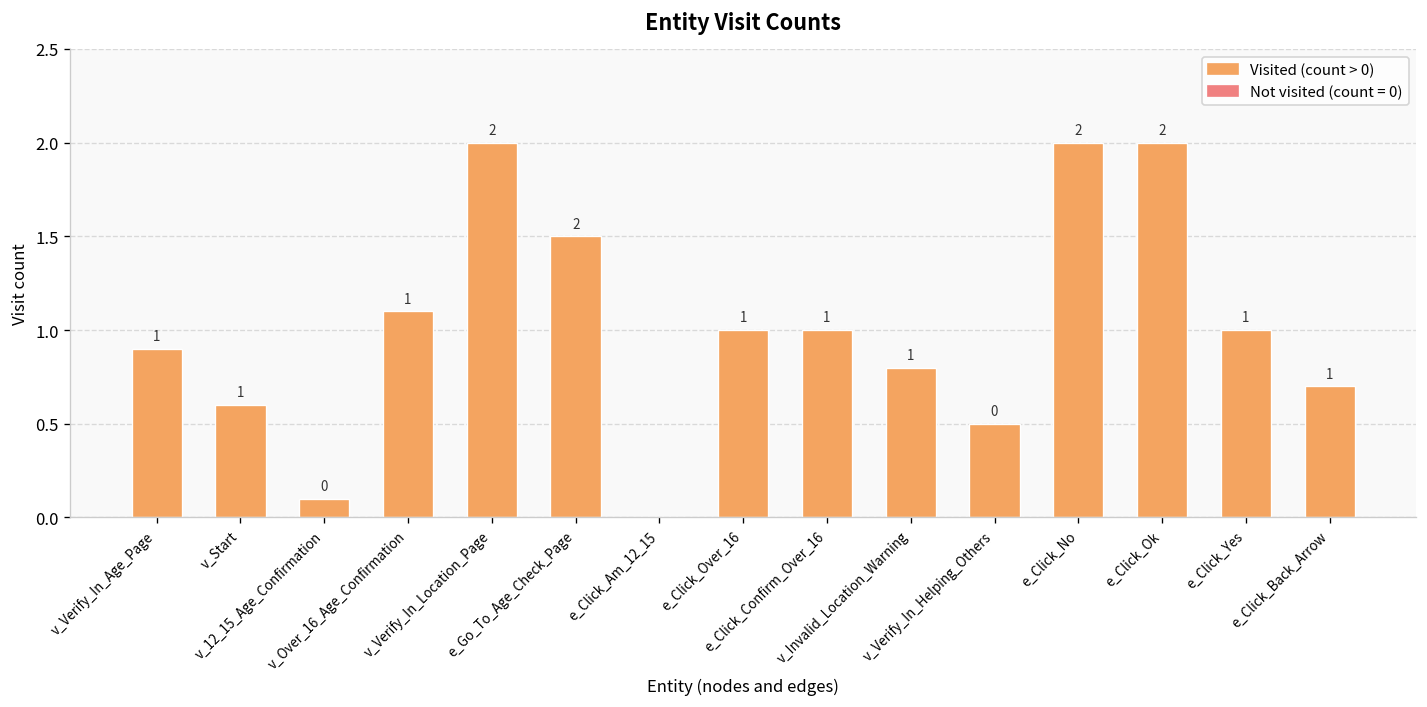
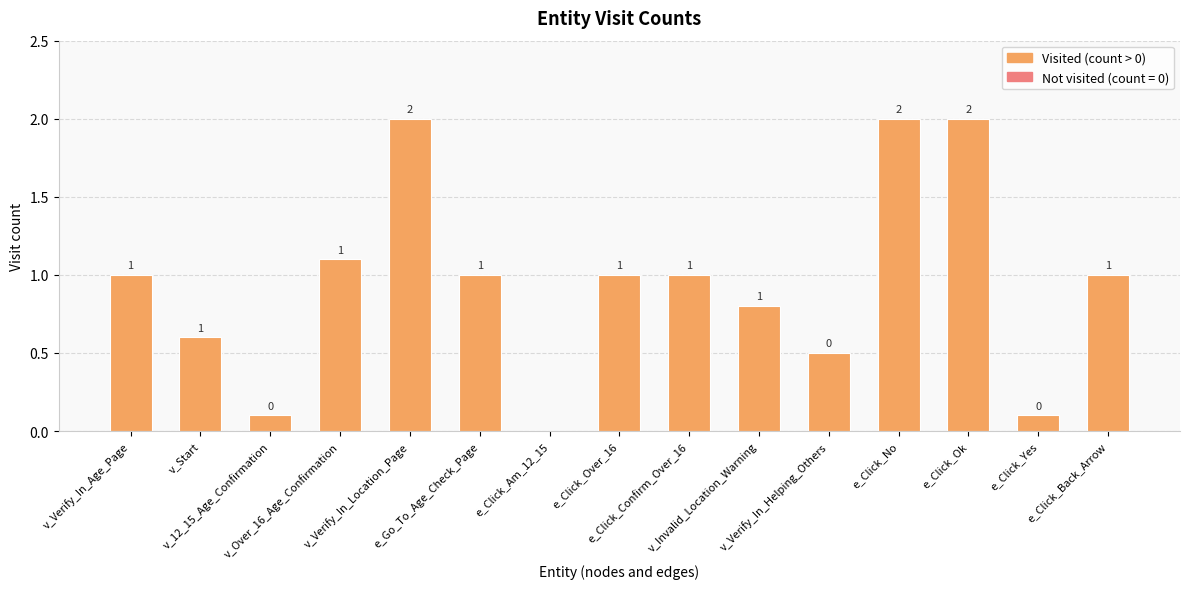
  {
-   "v_Verify_In_Age_Page": 0.9,
+   "v_Verify_In_Age_Page": 1.0,
    "v_Start": 1,
    "v_12_15_Age_Confirmation": 0,
    "v_Over_16_Age_Confirmation": 1,
    "v_Verify_In_Location_Page": 2,
-   "e_Go_To_Age_Check_Page": 2,
+   "e_Go_To_Age_Check_Page": 1,
    "e_Click_Over_16": 1,
    "e_Click_Confirm_Over_16": 1,
    "v_Invalid_Location_Warning": 1,
    "v_Verify_In_Helping_Others": 0,
    "e_Click_No": 2,
    "e_Click_Ok": 2,
-   "e_Click_Yes": 1,
-   "e_Click_Back_Arrow": 0.7
+   "e_Click_Yes": 0,
+   "e_Click_Back_Arrow": 1.0
  }
